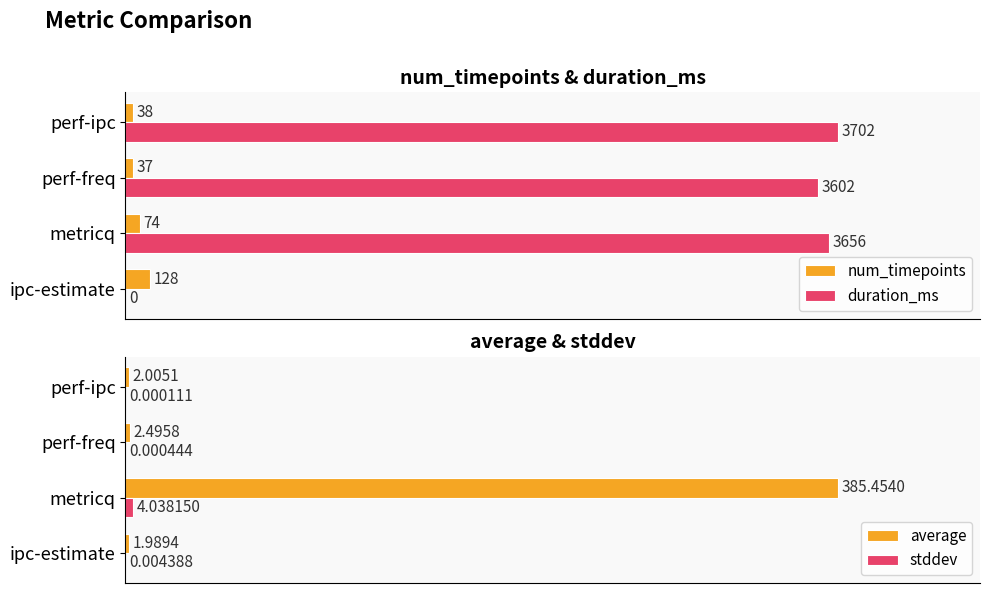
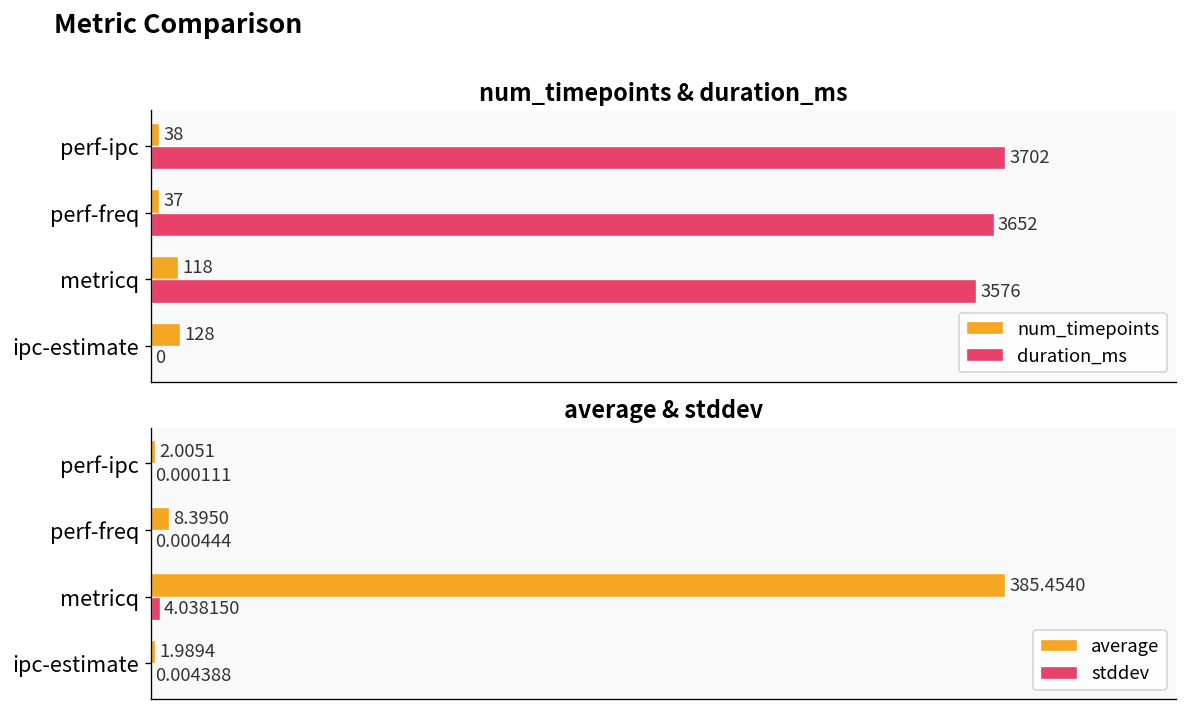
  {
    "num_timepoints & duration_ms": {
      "num_timepoints": {
-       "metricq": 74
+       "metricq": 118
      },
      "duration_ms": {
-       "perf-freq": 3602,
-       "metricq": 3656,
+       "perf-freq": 3652,
+       "metricq": 3576,
        "ipc-estimate": 0
      }
    },
    "average & stddev": {
      "average": {
-       "perf-freq": 2.4958
+       "perf-freq": 8.3950
      }
    }
  }
